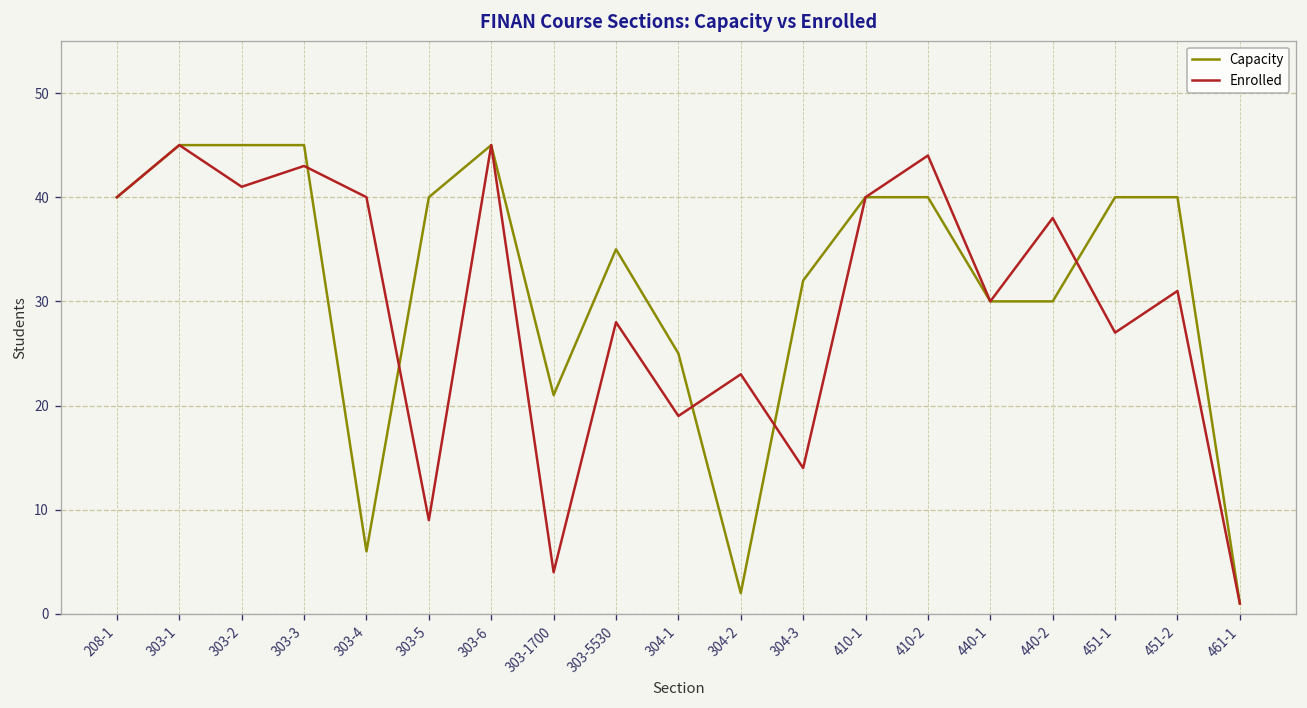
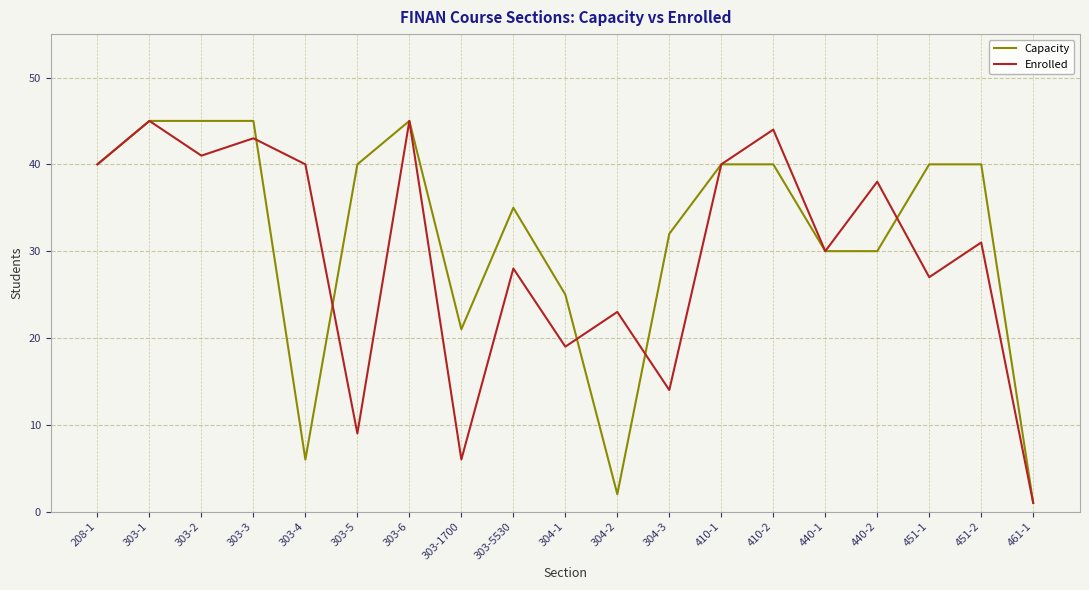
  {
    "Capacity": {
      "303-2": 45,
      "303-3": 45,
      "303-4": 6,
      "303-5": 40,
      "303-1700": 21,
      "303-5530": 35,
      "304-1": 25,
      "304-2": 2,
      "304-3": 32,
      "410-2": 40,
      "440-2": 30,
      "451-1": 40,
      "451-2": 40
    },
    "Enrolled": {
      "303-2": 41,
      "303-3": 43,
      "303-4": 40,
      "303-5": 9,
-     "303-1700": 4,
+     "303-1700": 6,
      "303-5530": 28,
      "304-1": 19,
      "304-2": 23,
      "304-3": 14,
      "410-2": 44,
      "440-2": 38,
      "451-1": 27,
      "451-2": 31
    }
  }
